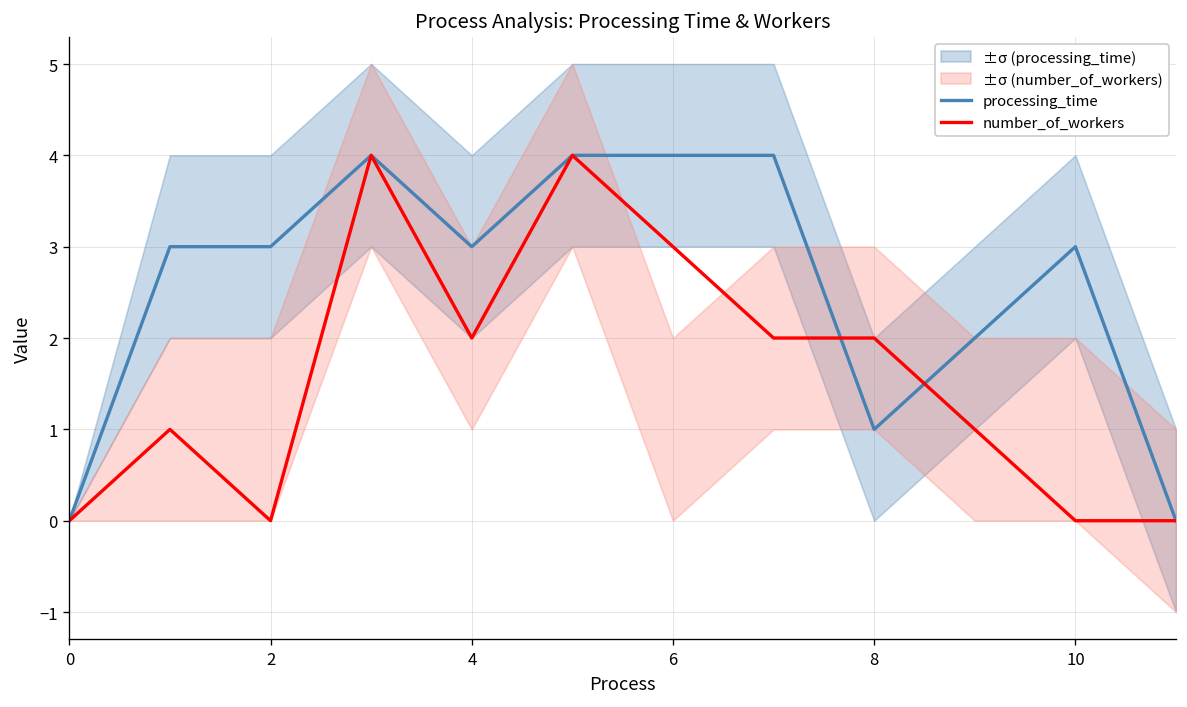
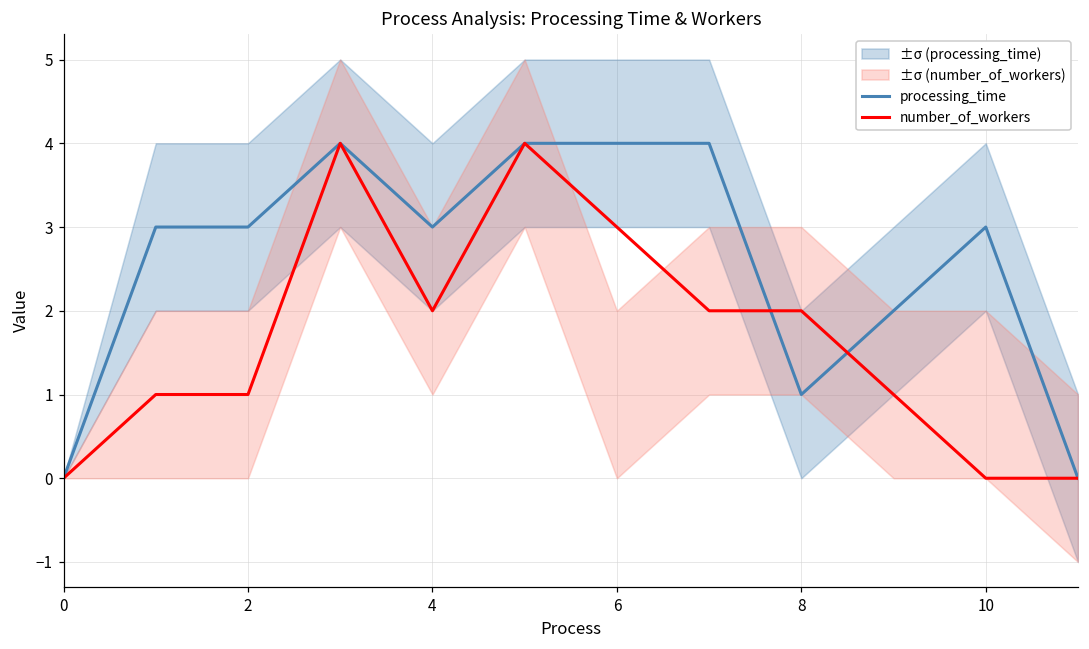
  {
    "number_of_workers": {
-     "2": 0,
+     "2": 1,
      "4": 2,
      "6": 3,
      "10": 0
    }
  }
